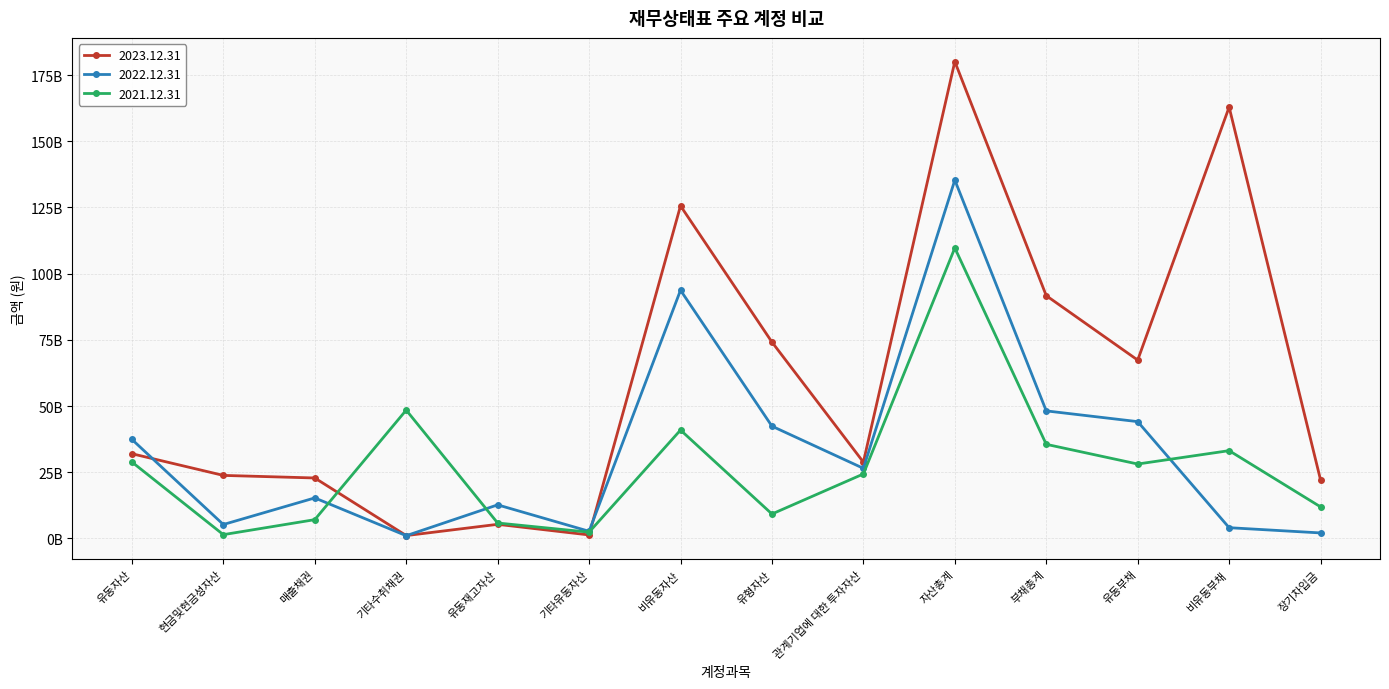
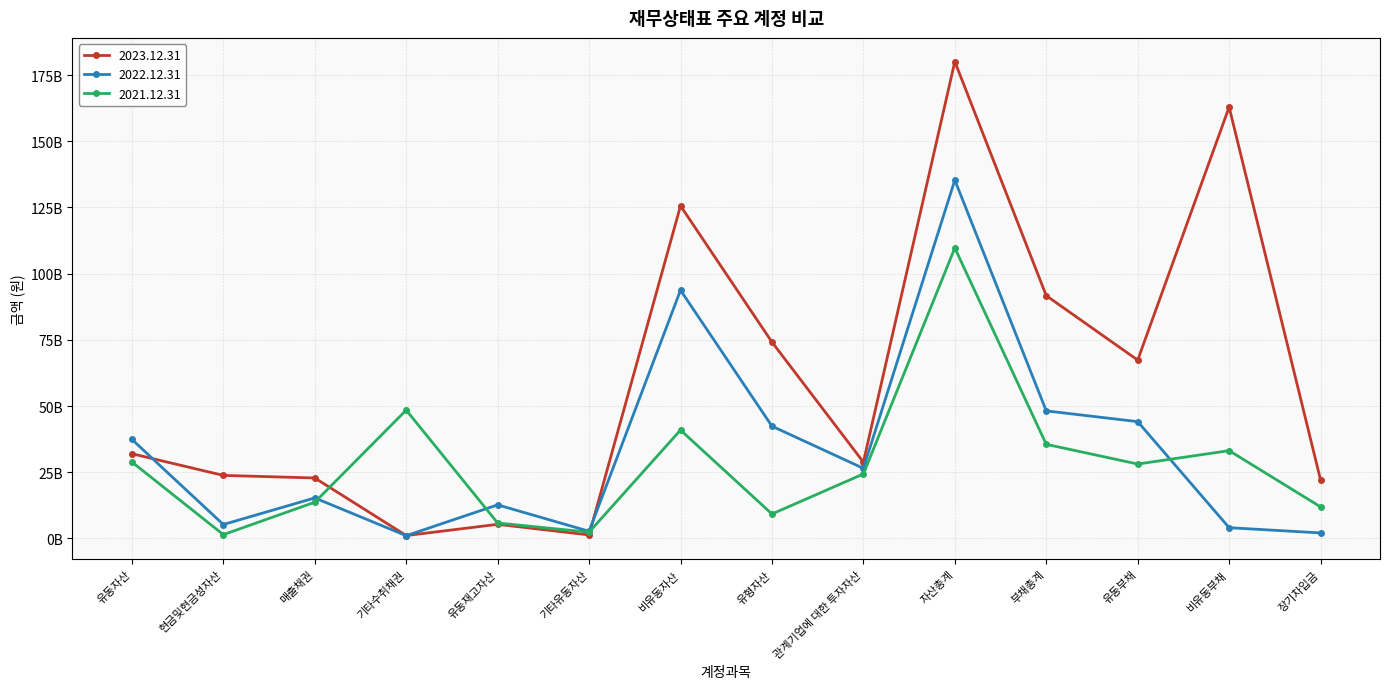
  {
    "2023.12.31": {
      "유동자산": 32000000000,
      "현금및현금성자산": 24000000000,
      "매출채권": 23000000000,
      "기타유동자산": 1000000000,
      "비유동자산": 126000000000,
      "유형자산": 74000000000,
      "관계기업에 대한 투자자산": 29000000000,
      "자산총계": 180000000000,
      "부채총계": 92000000000,
      "유동부채": 67000000000,
      "비유동부채": 163000000000,
      "장기차입금": 22000000000
    },
    "2022.12.31": {
      "유동자산": 37000000000,
      "현금및현금성자산": 5000000000,
      "매출채권": 15000000000,
      "유동재고자산": 13000000000,
      "비유동자산": 94000000000,
      "유형자산": 42000000000,
      "관계기업에 대한 투자자산": 26000000000,
      "자산총계": 135000000000,
      "부채총계": 48000000000,
      "유동부채": 44000000000,
      "비유동부채": 4000000000,
      "장기차입금": 2000000000
    },
    "2021.12.31": {
      "유동자산": 29000000000,
      "현금및현금성자산": 1000000000,
-     "매출채권": 7000000000,
+     "매출채권": 14000000000,
      "기타수취채권": 48000000000,
      "비유동자산": 41000000000,
      "유형자산": 9000000000,
      "관계기업에 대한 투자자산": 24000000000,
      "자산총계": 110000000000,
      "부채총계": 36000000000,
      "유동부채": 28000000000,
      "비유동부채": 33000000000,
      "장기차입금": 12000000000
    }
  }
